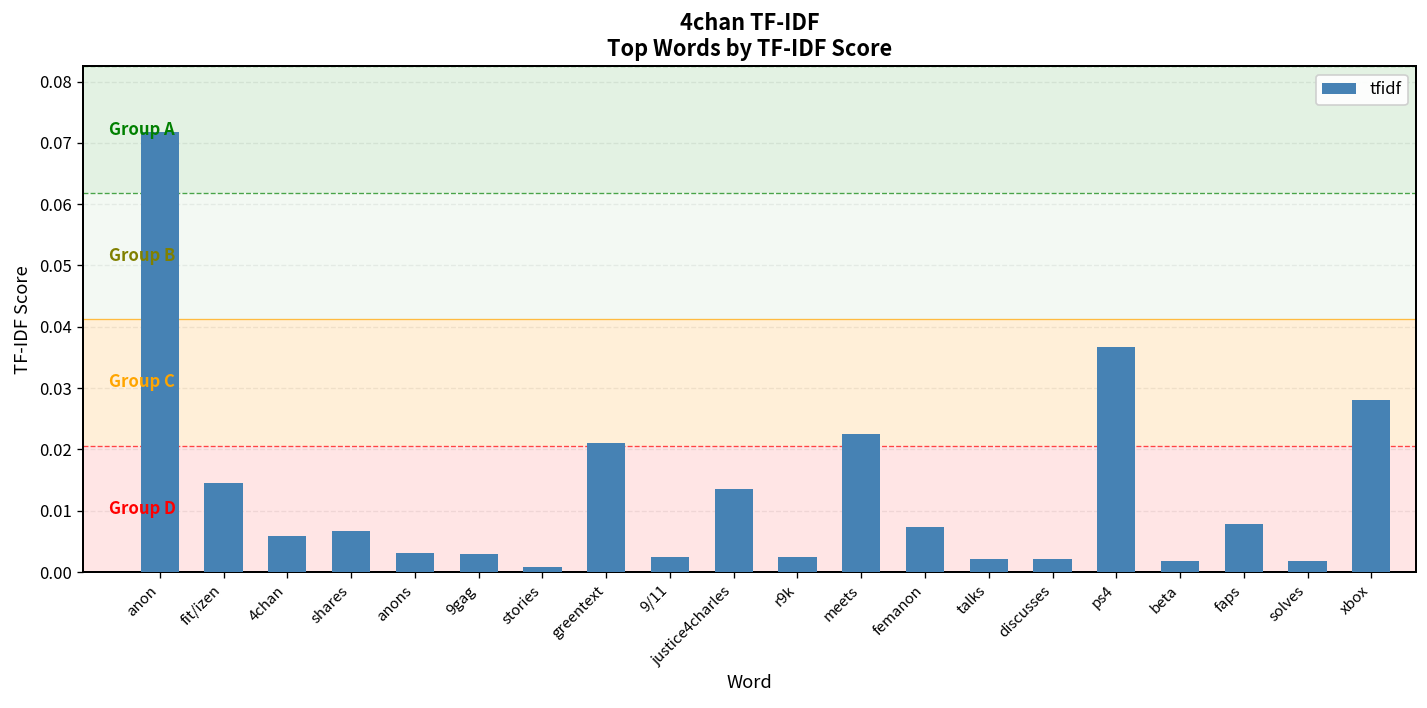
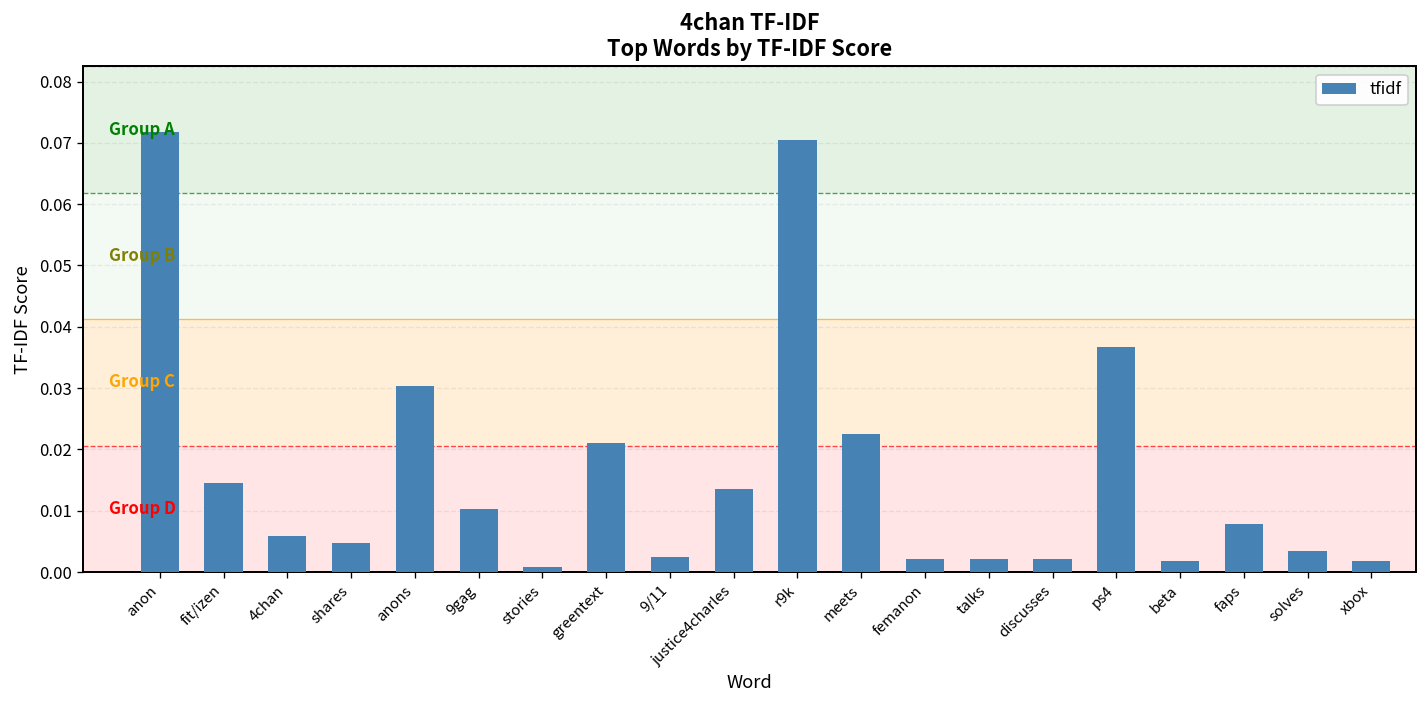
  {
    "anon": 0.072,
    "fit/izen": 0.014,
    "4chan": 0.006,
-   "shares": 0.007,
-   "anons": 0.003,
-   "9gag": 0.003,
+   "shares": 0.005,
+   "anons": 0.030,
+   "9gag": 0.010,
    "stories": 0.001,
    "greentext": 0.021,
    "9/11": 0.002,
    "justice4charles": 0.013,
-   "r9k": 0.002,
+   "r9k": 0.070,
    "meets": 0.023,
-   "femanon": 0.007,
+   "femanon": 0.002,
    "talks": 0.002,
    "discusses": 0.002,
    "ps4": 0.037,
    "beta": 0.002,
    "faps": 0.008,
-   "solves": 0.002,
-   "xbox": 0.028
+   "solves": 0.003,
+   "xbox": 0.002
  }
